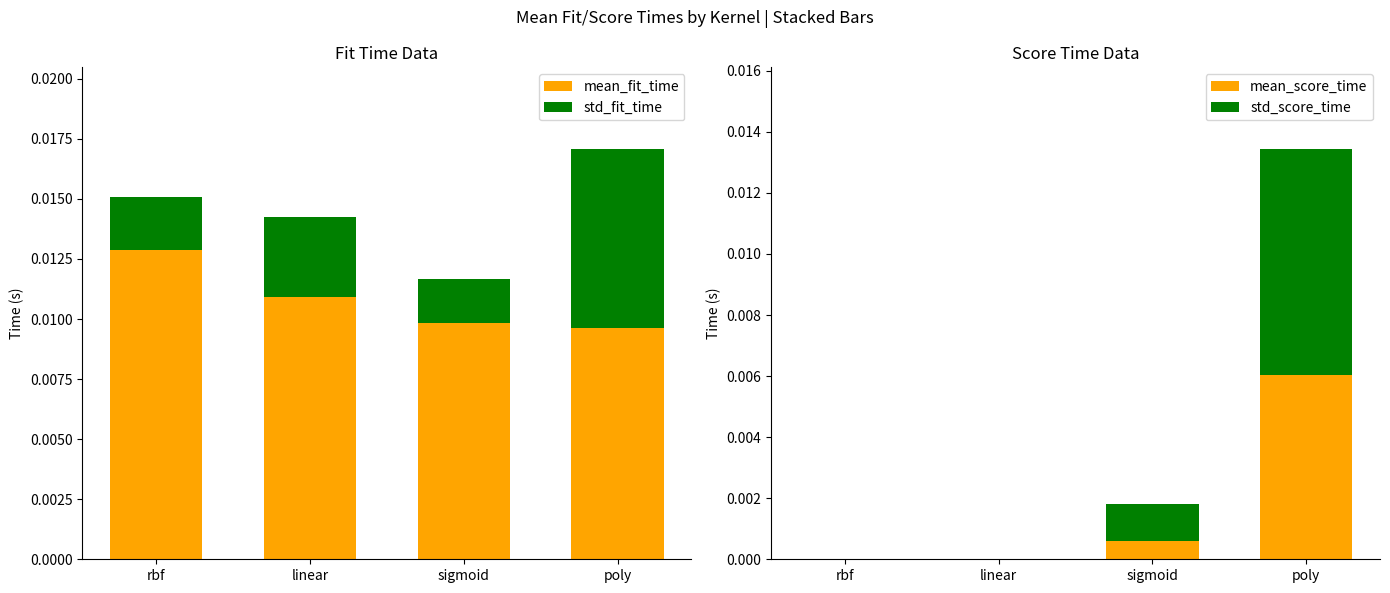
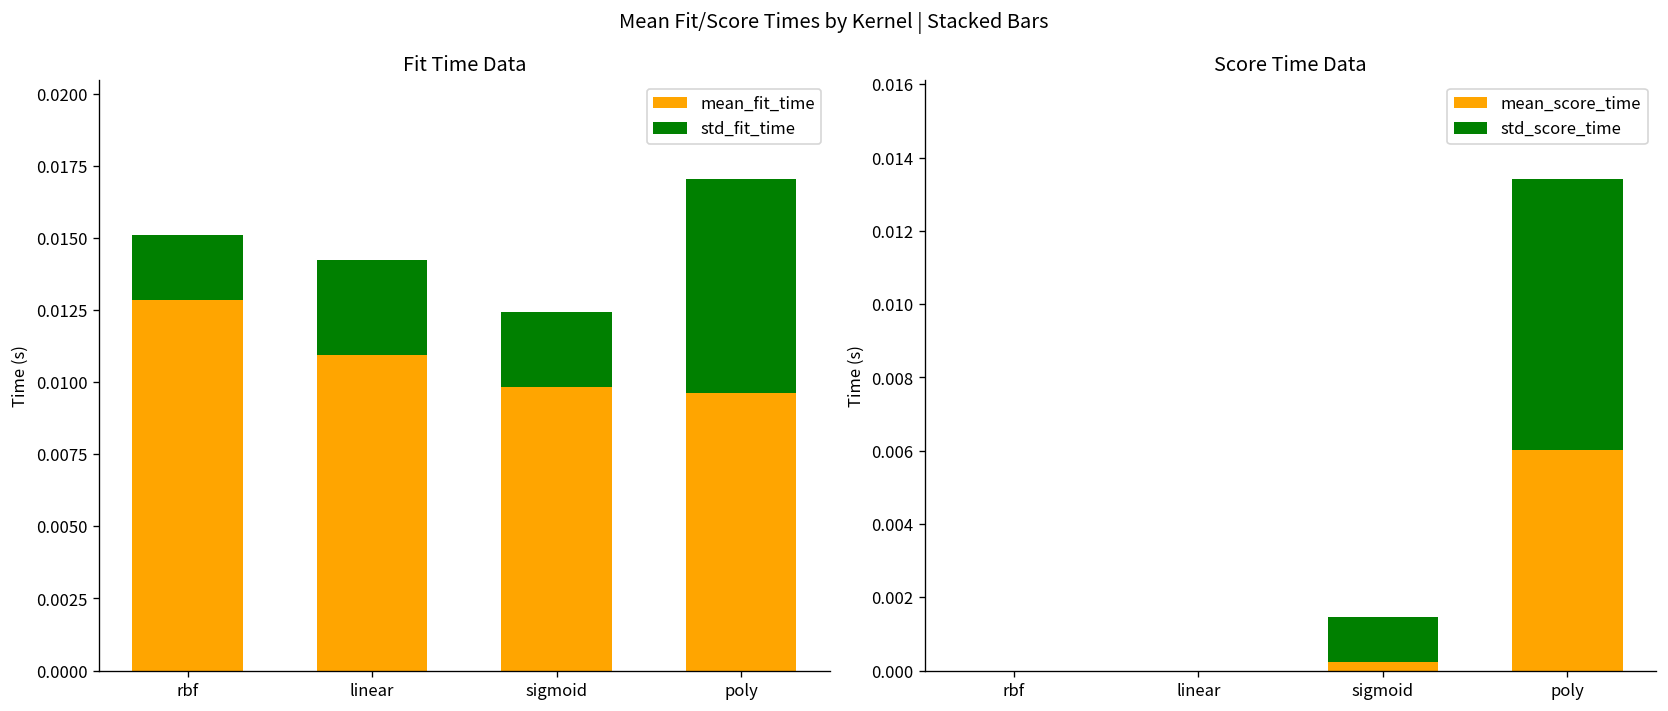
  {
    "Fit Time Data": {
      "mean_fit_time": {
        "rbf": 0.0129,
        "linear": 0.0109,
        "sigmoid": 0.0099,
        "poly": 0.0096
      },
      "std_fit_time": {
        "rbf": 0.0022,
        "linear": 0.0033,
-       "sigmoid": 0.0018,
+       "sigmoid": 0.0026,
        "poly": 0.0074
      }
    },
    "Score Time Data": {
      "mean_score_time": {
        "rbf": 0.0000,
        "linear": 0.0000,
-       "sigmoid": 0.0006,
+       "sigmoid": 0.0002,
        "poly": 0.0060
      },
      "std_score_time": {
        "rbf": 0.0000,
        "linear": 0.0000,
        "sigmoid": 0.0012,
        "poly": 0.0074
      }
    }
  }
